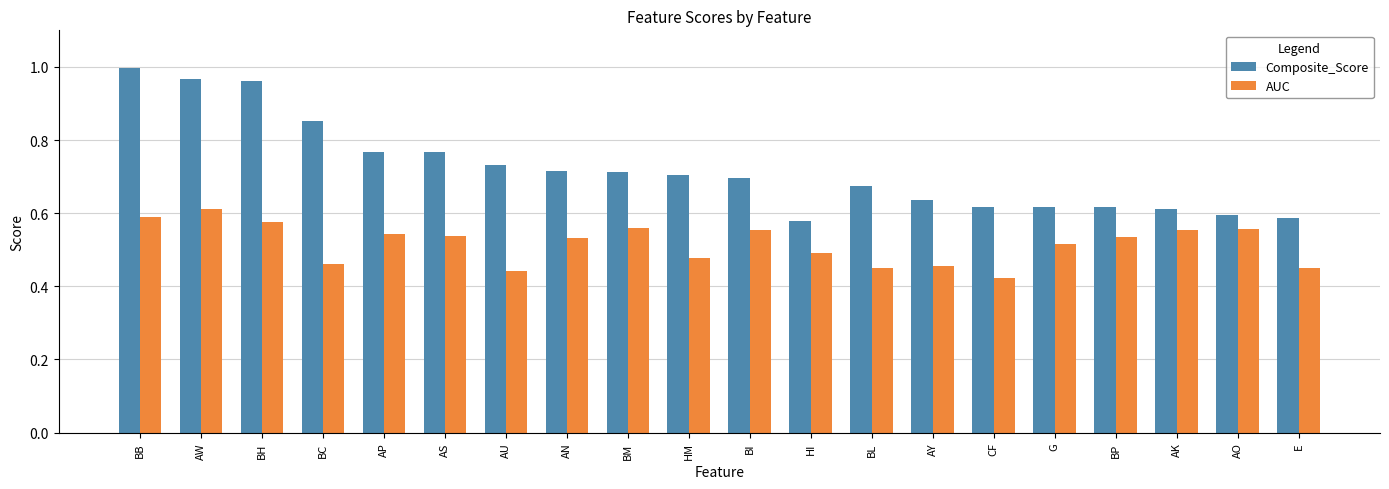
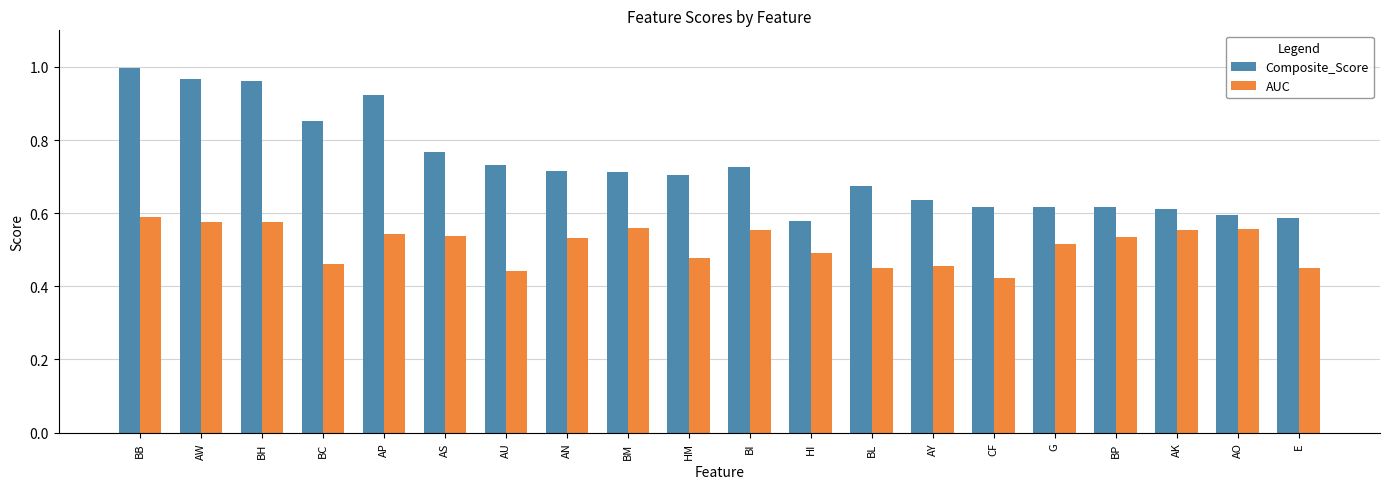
  {
    "Composite_Score": {
      "BB": 1.00,
      "AW": 0.97,
      "BH": 0.96,
      "BC": 0.85,
-     "AP": 0.77,
+     "AP": 0.92,
      "AS": 0.77,
      "AU": 0.73,
      "AN": 0.72,
      "BM": 0.71,
      "HM": 0.70,
-     "BI": 0.70,
+     "BI": 0.73,
      "HI": 0.58,
      "BL": 0.68,
      "AY": 0.64,
      "CF": 0.62,
      "G": 0.62,
      "BP": 0.62,
      "AK": 0.61,
      "AO": 0.60,
      "E": 0.59
    },
    "AUC": {
      "BB": 0.59,
-     "AW": 0.61,
+     "AW": 0.58,
      "BH": 0.58,
      "BC": 0.46,
      "AP": 0.54,
      "AS": 0.54,
      "AU": 0.44,
      "AN": 0.53,
      "BM": 0.56,
      "HM": 0.48,
      "BI": 0.55,
      "HI": 0.49,
      "BL": 0.45,
      "AY": 0.46,
      "CF": 0.42,
      "G": 0.52,
      "BP": 0.53,
      "AK": 0.55,
      "AO": 0.56,
      "E": 0.45
    }
  }
